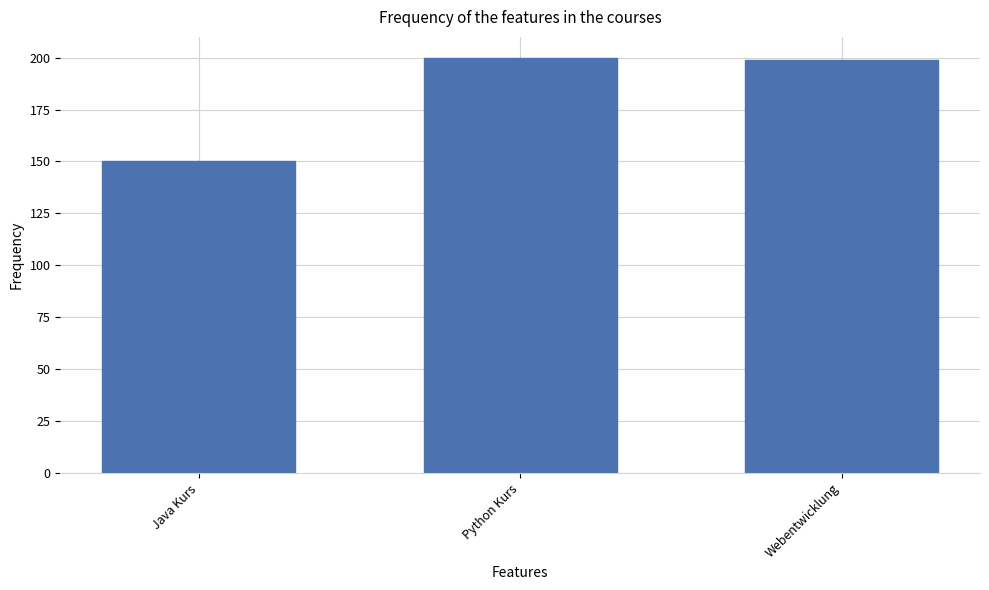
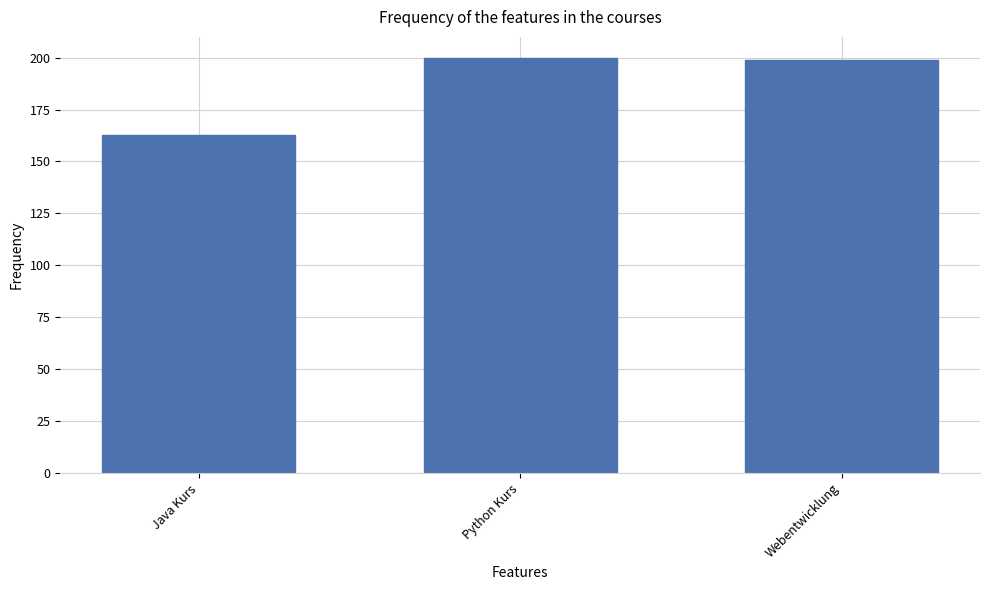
  {
-   "Java Kurs": 150,
+   "Java Kurs": 163,
    "Python Kurs": 200,
    "Webentwicklung": 199
  }
